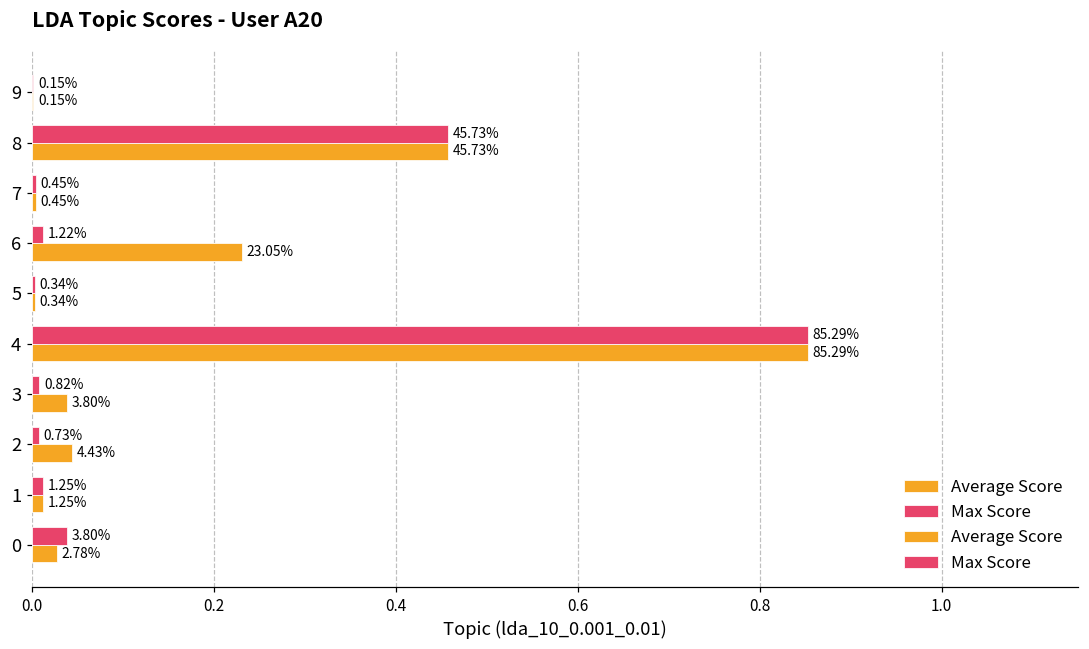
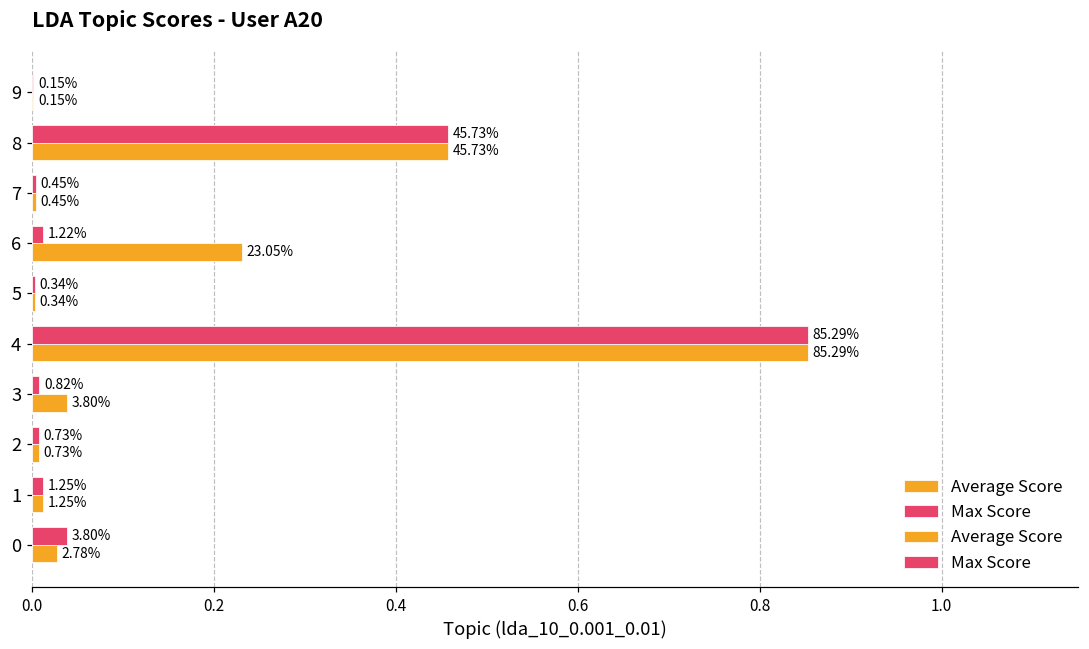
  {
    "Average Score": {
      "9": "0.15%",
      "8": "45.73%",
      "7": "0.45%",
      "6": "23.05%",
      "5": "0.34%",
      "4": "85.29%",
      "3": "3.80%",
-     "2": "4.43%",
+     "2": "0.73%",
      "1": "1.25%",
      "0": "2.78%"
    },
    "Max Score": {
      "9": "0.15%",
      "8": "45.73%",
      "7": "0.45%",
      "6": "1.22%",
      "5": "0.34%",
      "4": "85.29%",
      "3": "0.82%",
      "2": "0.73%",
      "1": "1.25%",
      "0": "3.80%"
    }
  }
